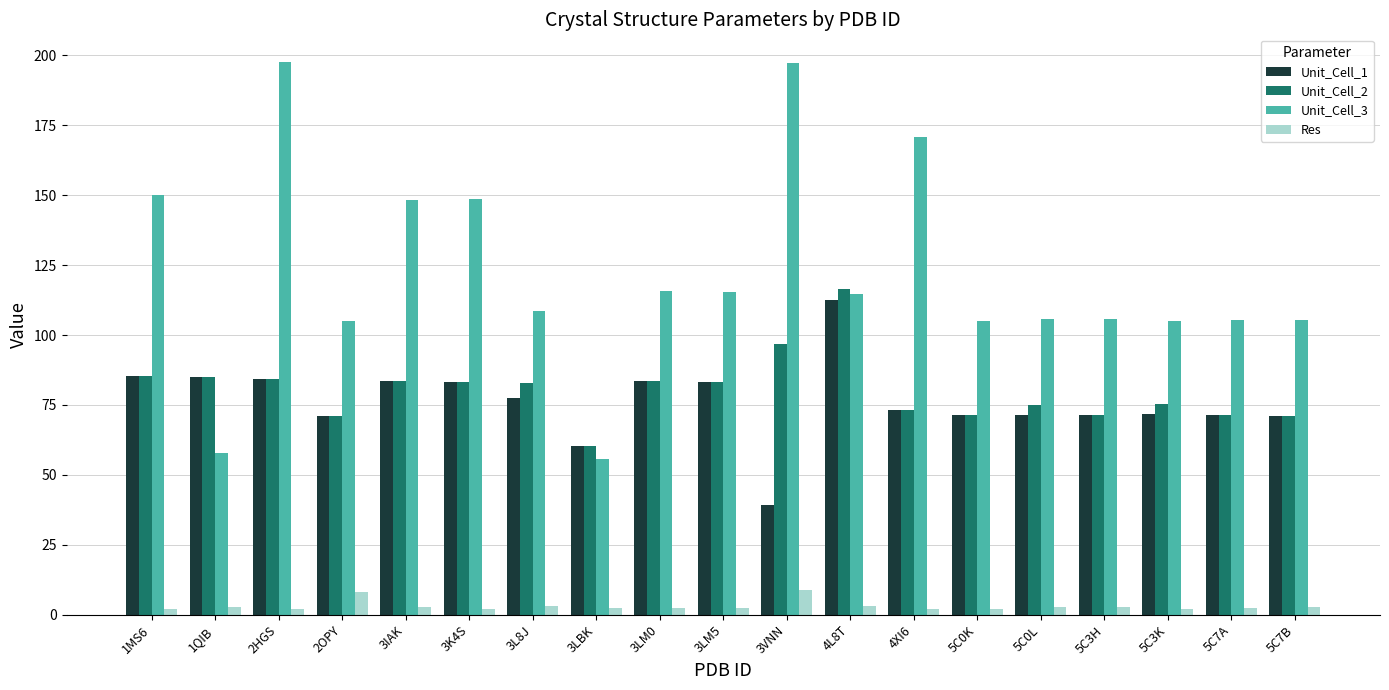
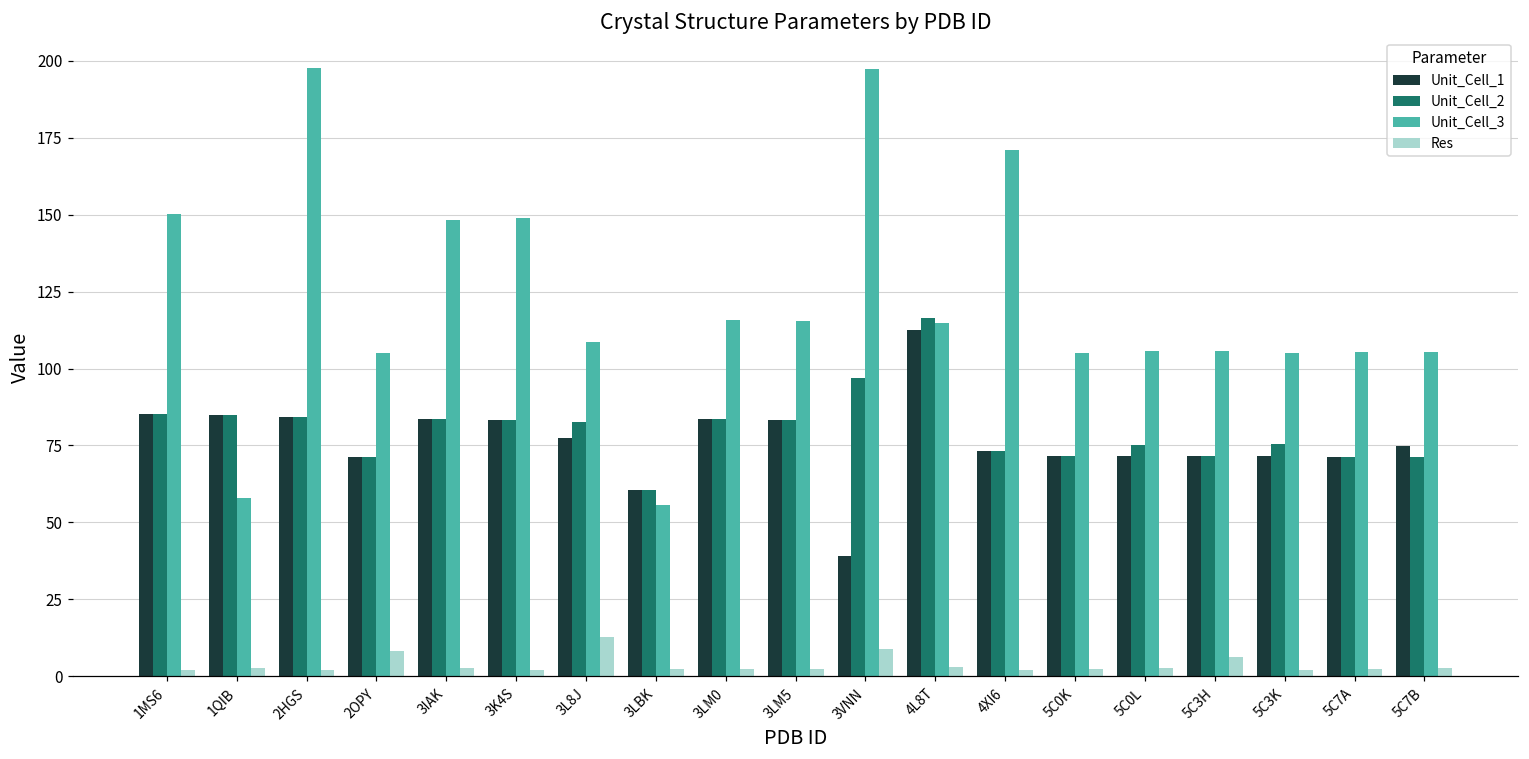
  {
    "Unit_Cell_1": {
      "1MS6": 85,
      "1QIB": 85,
      "2HGS": 84,
      "2OPY": 71,
      "3IAK": 84,
      "3K4S": 83,
      "3L8J": 77,
      "3LBK": 60,
      "3LM0": 84,
      "3LM5": 83,
      "3VNN": 39,
      "4L8T": 113,
      "4XI6": 73,
      "5C0K": 71,
      "5C0L": 72,
      "5C3H": 72,
      "5C3K": 72,
      "5C7A": 71,
-     "5C7B": 71
+     "5C7B": 75
    },
    "Unit_Cell_2": {
      "1MS6": 85,
      "1QIB": 85,
      "2HGS": 84,
      "2OPY": 71,
      "3IAK": 84,
      "3K4S": 83,
      "3L8J": 83,
      "3LBK": 60,
      "3LM0": 84,
      "3LM5": 83,
      "3VNN": 97,
      "4L8T": 116,
      "4XI6": 73,
      "5C0K": 71,
      "5C0L": 75,
      "5C3H": 72,
      "5C3K": 75,
      "5C7A": 71,
      "5C7B": 71
    },
    "Unit_Cell_3": {
      "1MS6": 150,
      "1QIB": 58,
      "2HGS": 198,
      "2OPY": 105,
      "3IAK": 148,
      "3K4S": 149,
      "3L8J": 109,
      "3LBK": 56,
      "3LM0": 116,
      "3LM5": 115,
      "3VNN": 197,
      "4L8T": 115,
      "4XI6": 171,
      "5C0K": 105,
      "5C0L": 106,
      "5C3H": 106,
      "5C3K": 105,
      "5C7A": 105,
      "5C7B": 105
    },
    "Res": {
      "1MS6": 2,
      "1QIB": 3,
      "2HGS": 2,
      "2OPY": 8,
      "3IAK": 3,
      "3K4S": 2,
-     "3L8J": 3,
+     "3L8J": 13,
      "3LBK": 2,
      "3LM0": 2,
      "3LM5": 2,
      "3VNN": 9,
      "4L8T": 3,
      "4XI6": 2,
      "5C0K": 2,
      "5C0L": 3,
-     "5C3H": 3,
+     "5C3H": 6,
      "5C3K": 2,
      "5C7A": 2,
      "5C7B": 3
    }
  }
